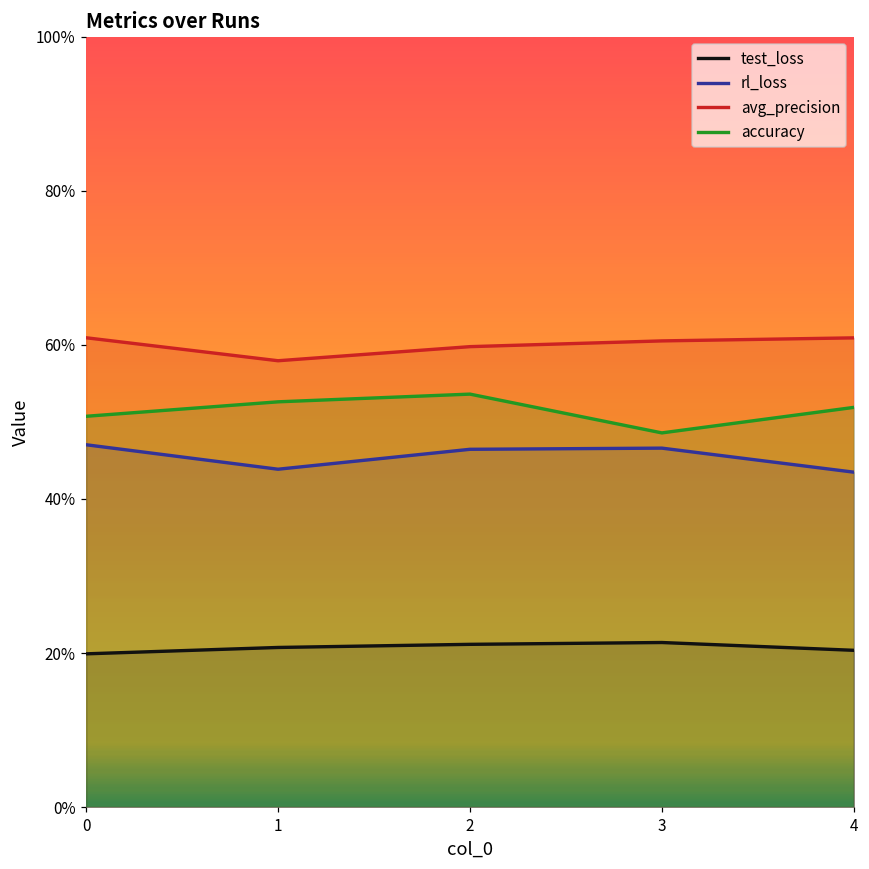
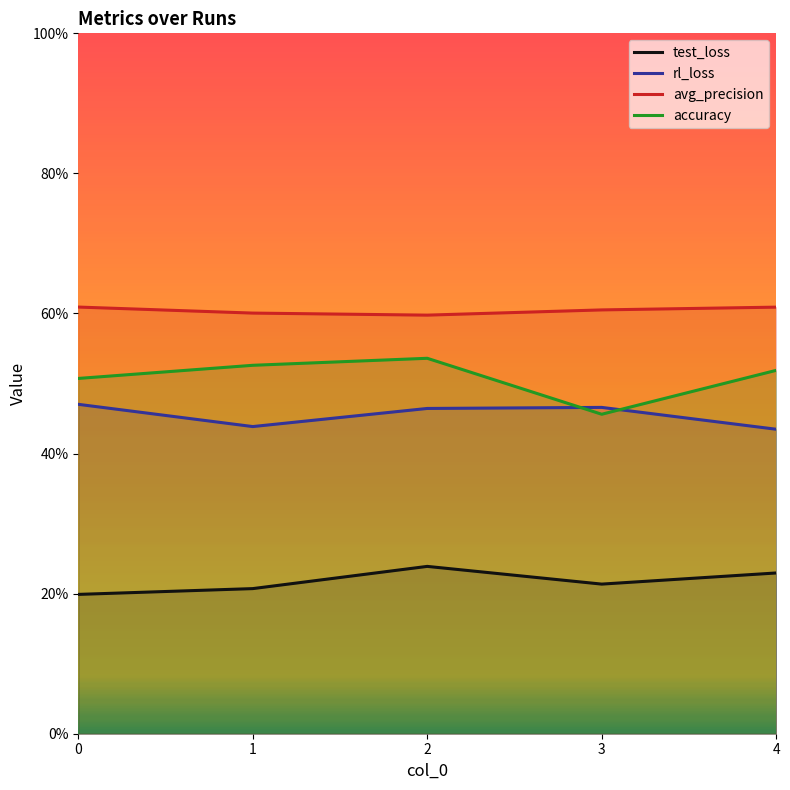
  {
    "test_loss": {
      "0": "20%",
      "1": "21%",
-     "2": "21%",
+     "2": "24%",
      "3": "21%",
-     "4": "20%"
+     "4": "23%"
    },
    "rl_loss": {
      "0": "47%",
      "1": "44%",
      "2": "46%",
      "3": "47%",
      "4": "43%"
    },
    "avg_precision": {
      "0": "61%",
-     "1": "58%",
+     "1": "60%",
      "2": "60%",
      "3": "61%",
      "4": "61%"
    },
    "accuracy": {
      "0": "51%",
      "1": "53%",
      "2": "54%",
-     "3": "49%",
+     "3": "46%",
      "4": "52%"
    }
  }
